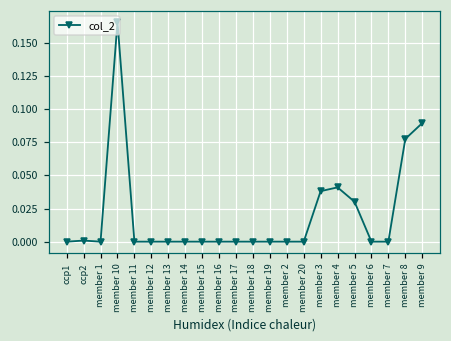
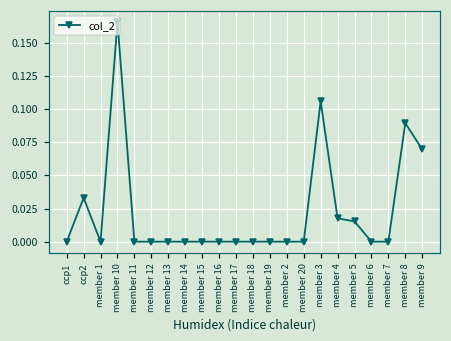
  {
    "ccp1": 0.000,
-   "ccp2": 0.001,
+   "ccp2": 0.033,
    "member 1": 0.000,
    "member 11": 0.000,
    "member 12": 0.000,
    "member 13": 0.000,
    "member 14": 0.000,
    "member 15": 0.000,
    "member 16": 0.000,
    "member 17": 0.000,
    "member 18": 0.000,
    "member 19": 0.000,
    "member 2": 0.000,
    "member 20": 0.000,
-   "member 3": 0.038,
-   "member 4": 0.041,
-   "member 5": 0.030,
+   "member 3": 0.106,
+   "member 4": 0.018,
+   "member 5": 0.015,
    "member 6": 0.000,
    "member 7": 0.000,
-   "member 8": 0.077,
-   "member 9": 0.089
+   "member 8": 0.089,
+   "member 9": 0.070
  }
